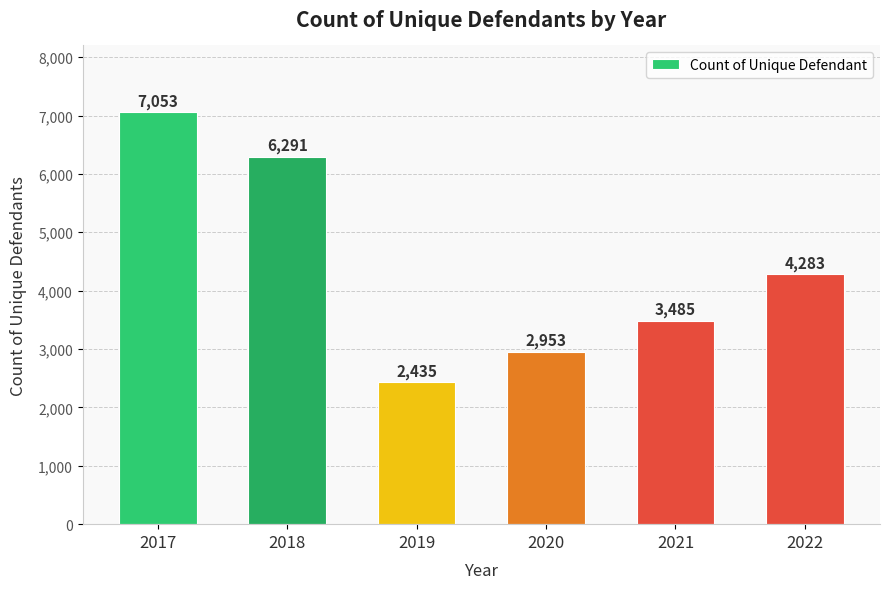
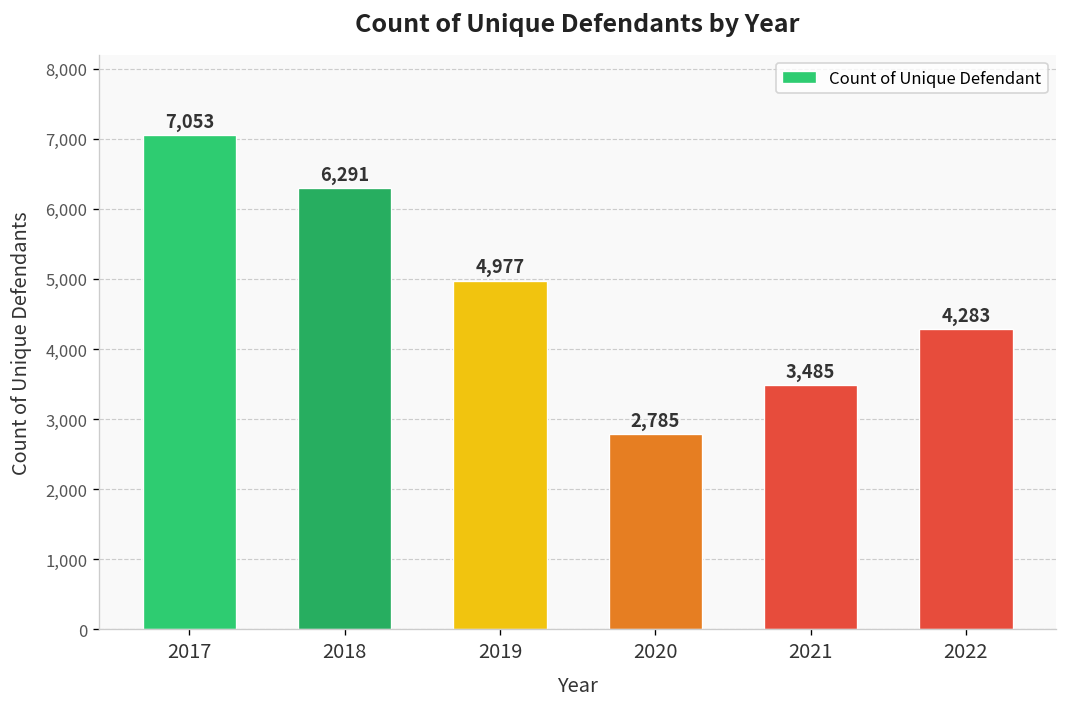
  {
    "2017": "7,053",
    "2018": "6,291",
-   "2019": "2,435",
-   "2020": "2,953",
+   "2019": "4,977",
+   "2020": "2,785",
    "2021": "3,485",
    "2022": "4,283"
  }
